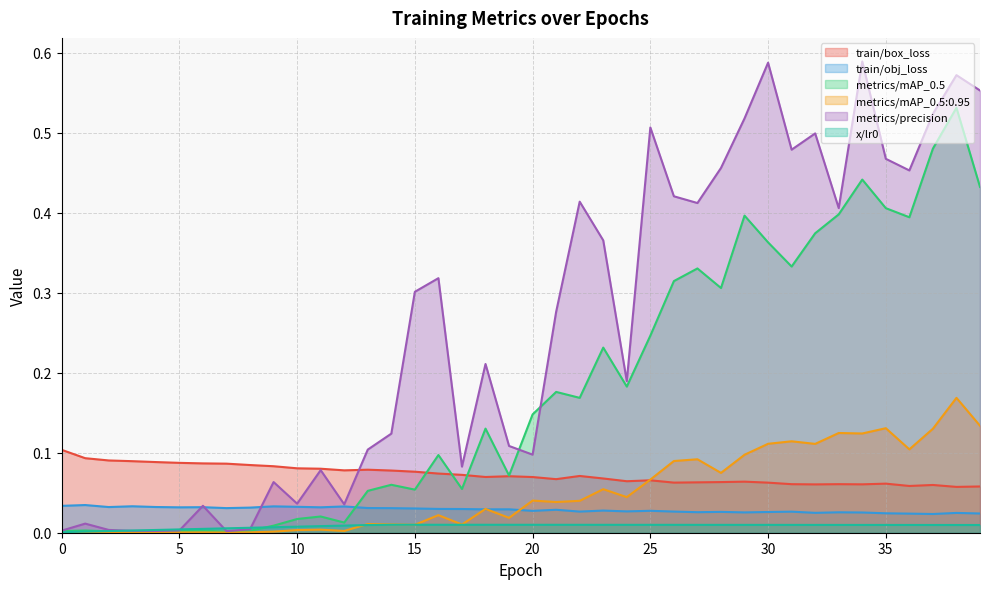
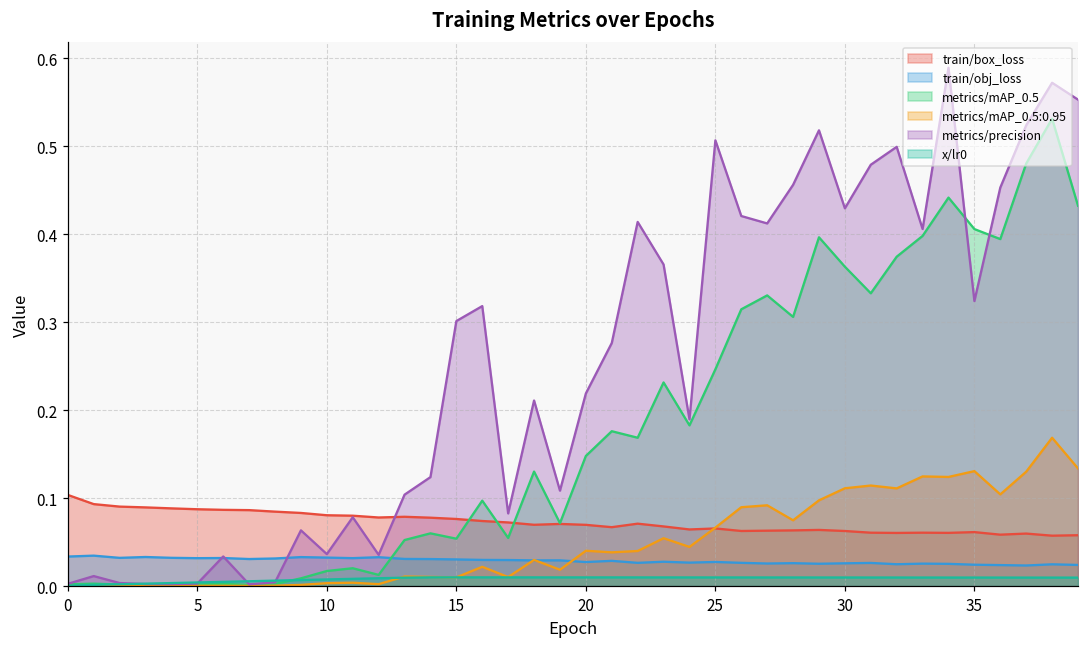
  {
    "metrics/precision": {
      "10": 0.04,
      "15": 0.30,
-     "20": 0.10,
+     "20": 0.22,
      "25": 0.51,
-     "30": 0.59,
-     "35": 0.47
+     "30": 0.43,
+     "35": 0.32
    }
  }
